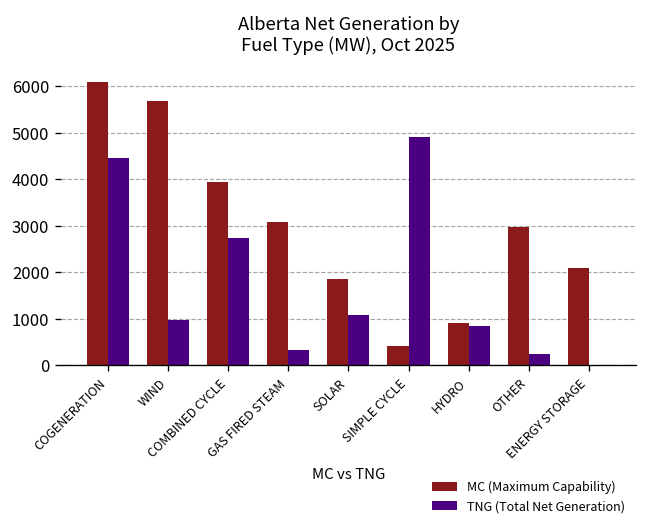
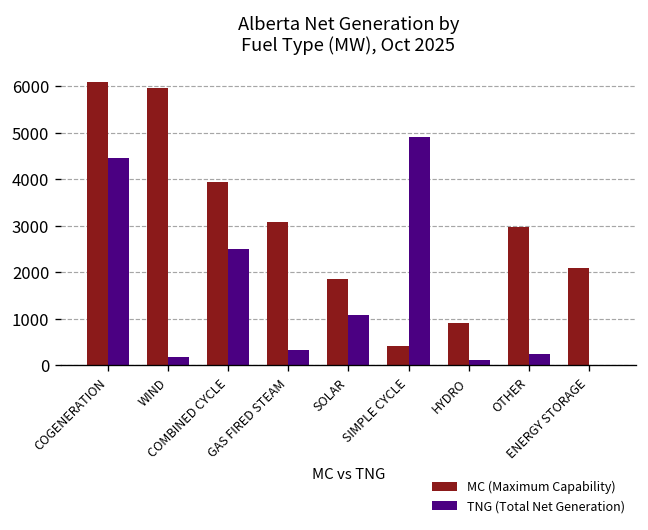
  {
    "MC (Maximum Capability)": {
      "COGENERATION": 6100,
-     "WIND": 5700,
+     "WIND": 6000,
      "COMBINED CYCLE": 3900,
      "GAS FIRED STEAM": 3100,
      "SOLAR": 1900,
      "SIMPLE CYCLE": 400,
      "HYDRO": 900,
      "OTHER": 3000,
      "ENERGY STORAGE": 2100
    },
    "TNG (Total Net Generation)": {
      "COGENERATION": 4500,
-     "WIND": 1000,
-     "COMBINED CYCLE": 2700,
+     "WIND": 200,
+     "COMBINED CYCLE": 2500,
      "GAS FIRED STEAM": 300,
      "SOLAR": 1100,
      "SIMPLE CYCLE": 4900,
-     "HYDRO": 800,
+     "HYDRO": 100,
      "OTHER": 200,
      "ENERGY STORAGE": 0
    }
  }
